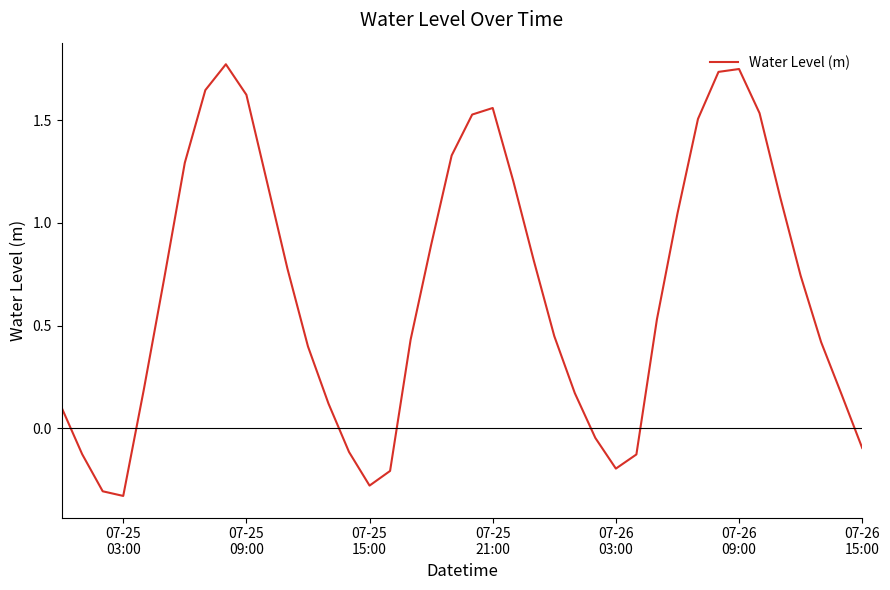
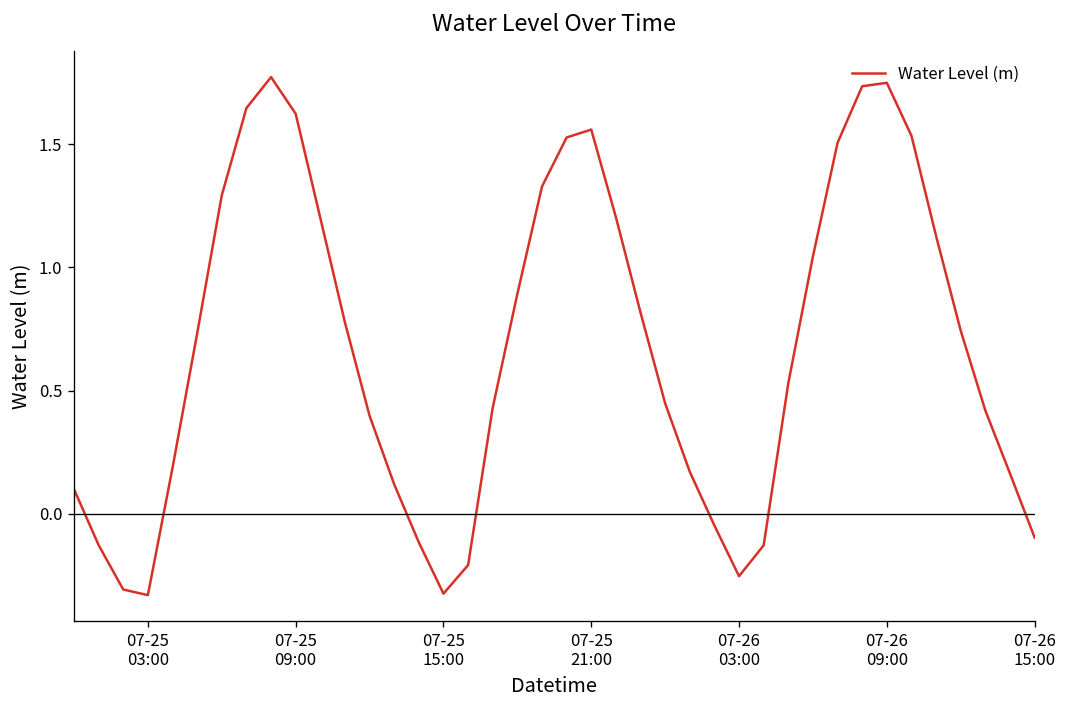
  {
    "07-25 03:00": -0.33,
    "07-25 09:00": 1.62,
-   "07-25 15:00": -0.28,
+   "07-25 15:00": -0.32,
    "07-25 21:00": 1.56,
-   "07-26 03:00": -0.20,
+   "07-26 03:00": -0.25,
    "07-26 09:00": 1.75,
    "07-26 15:00": -0.10
  }
